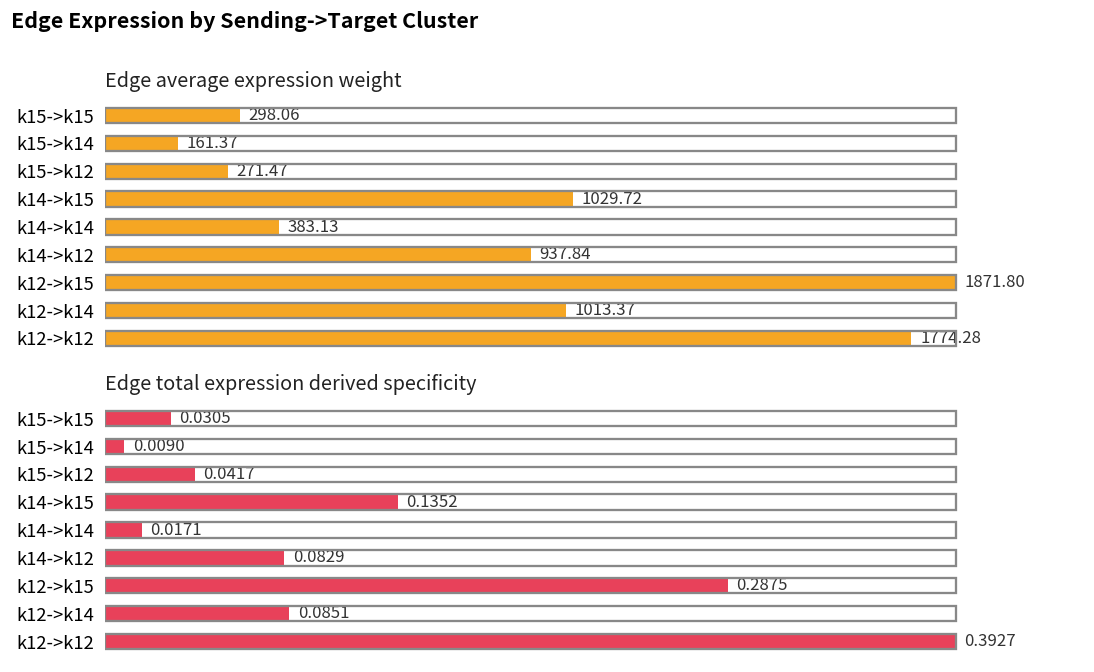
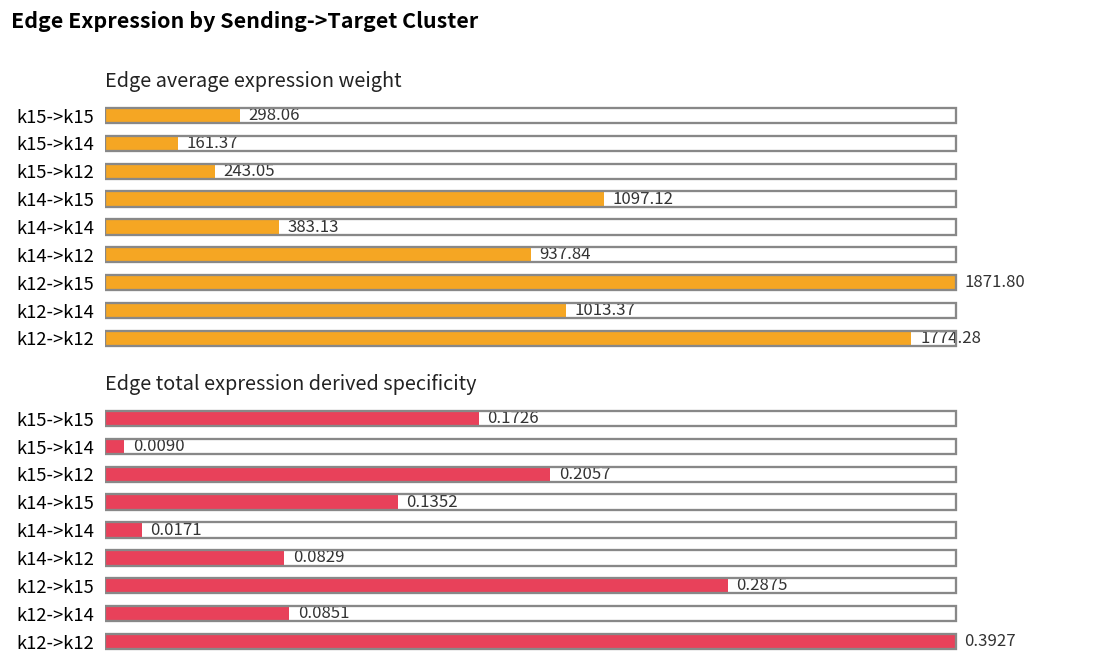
  {
    "Edge average expression weight": {
-     "k15->k12": 271.47,
-     "k14->k15": 1029.72
+     "k15->k12": 243.05,
+     "k14->k15": 1097.12
    },
    "Edge total expression derived specificity": {
-     "k15->k15": 0.0305,
-     "k15->k12": 0.0417
+     "k15->k15": 0.1726,
+     "k15->k12": 0.2057
    }
  }
